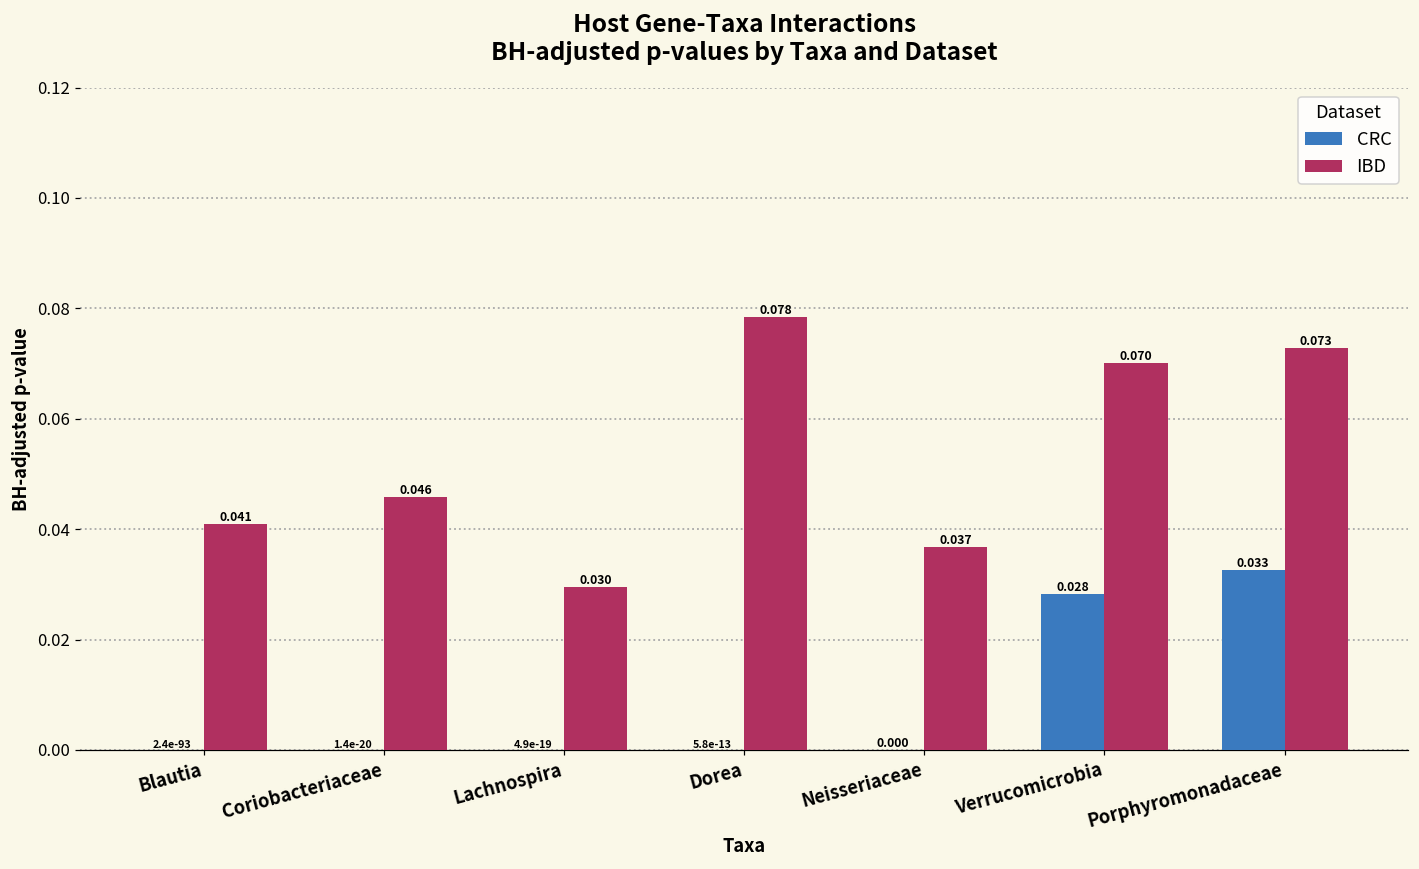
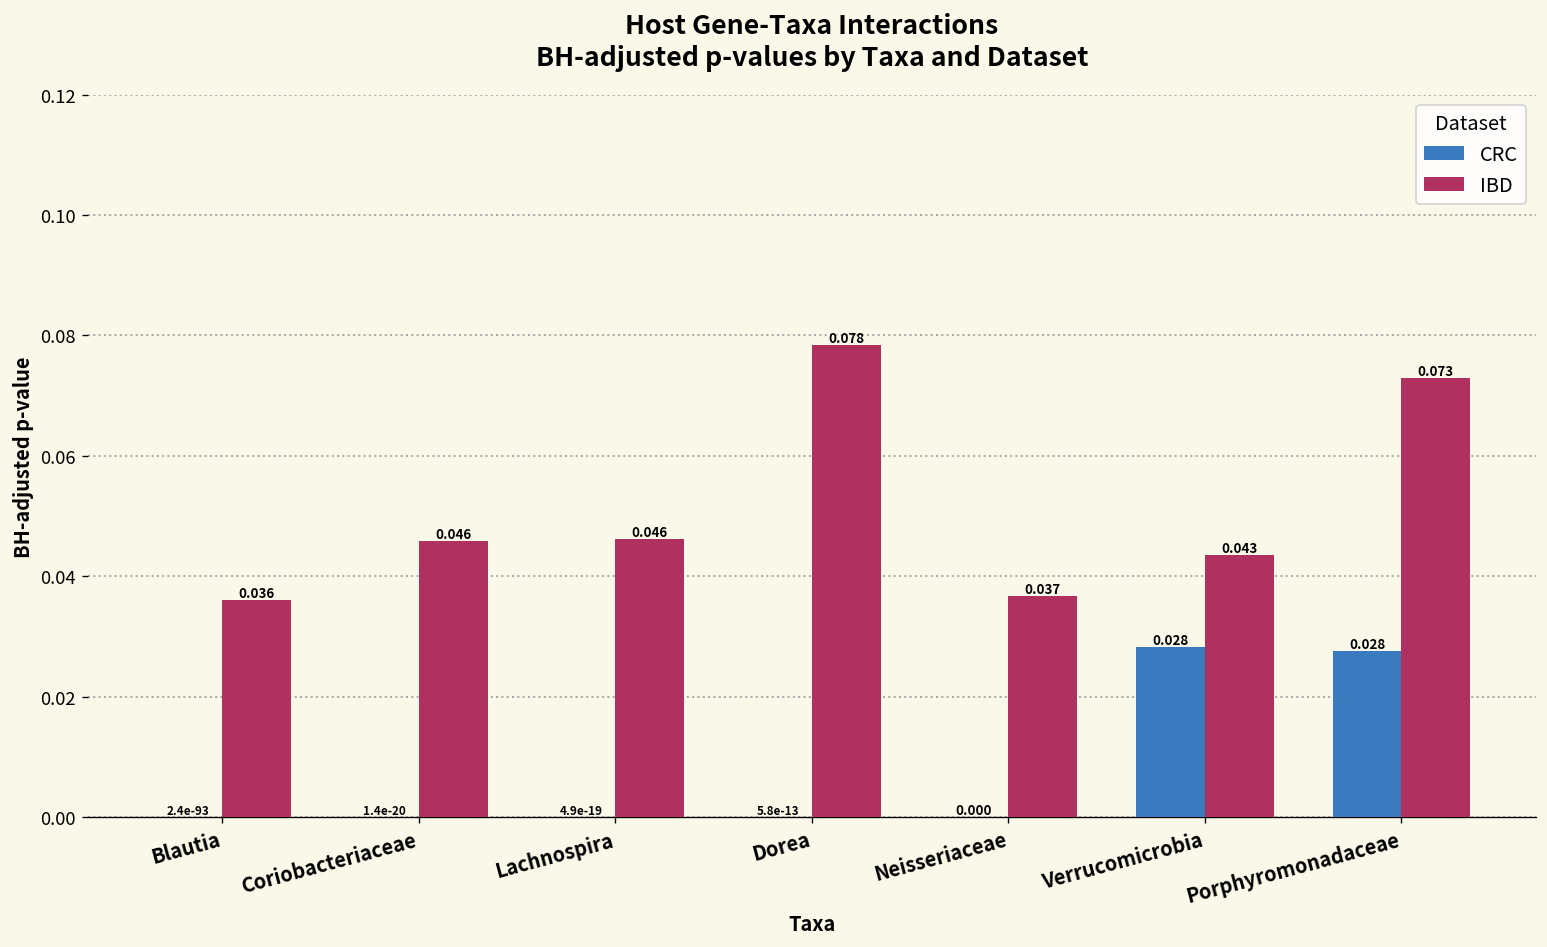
  {
    "CRC": {
      "Blautia": "2.4e-93",
      "Coriobacteriaceae": "1.4e-20",
      "Lachnospira": "4.9e-19",
      "Dorea": "5.8e-13",
      "Neisseriaceae": "0.000",
      "Verrucomicrobia": "0.028",
-     "Porphyromonadaceae": "0.033"
+     "Porphyromonadaceae": "0.028"
    },
    "IBD": {
-     "Blautia": "0.041",
+     "Blautia": "0.036",
      "Coriobacteriaceae": "0.046",
-     "Lachnospira": "0.030",
+     "Lachnospira": "0.046",
      "Dorea": "0.078",
      "Neisseriaceae": "0.037",
-     "Verrucomicrobia": "0.070",
+     "Verrucomicrobia": "0.043",
      "Porphyromonadaceae": "0.073"
    }
  }
